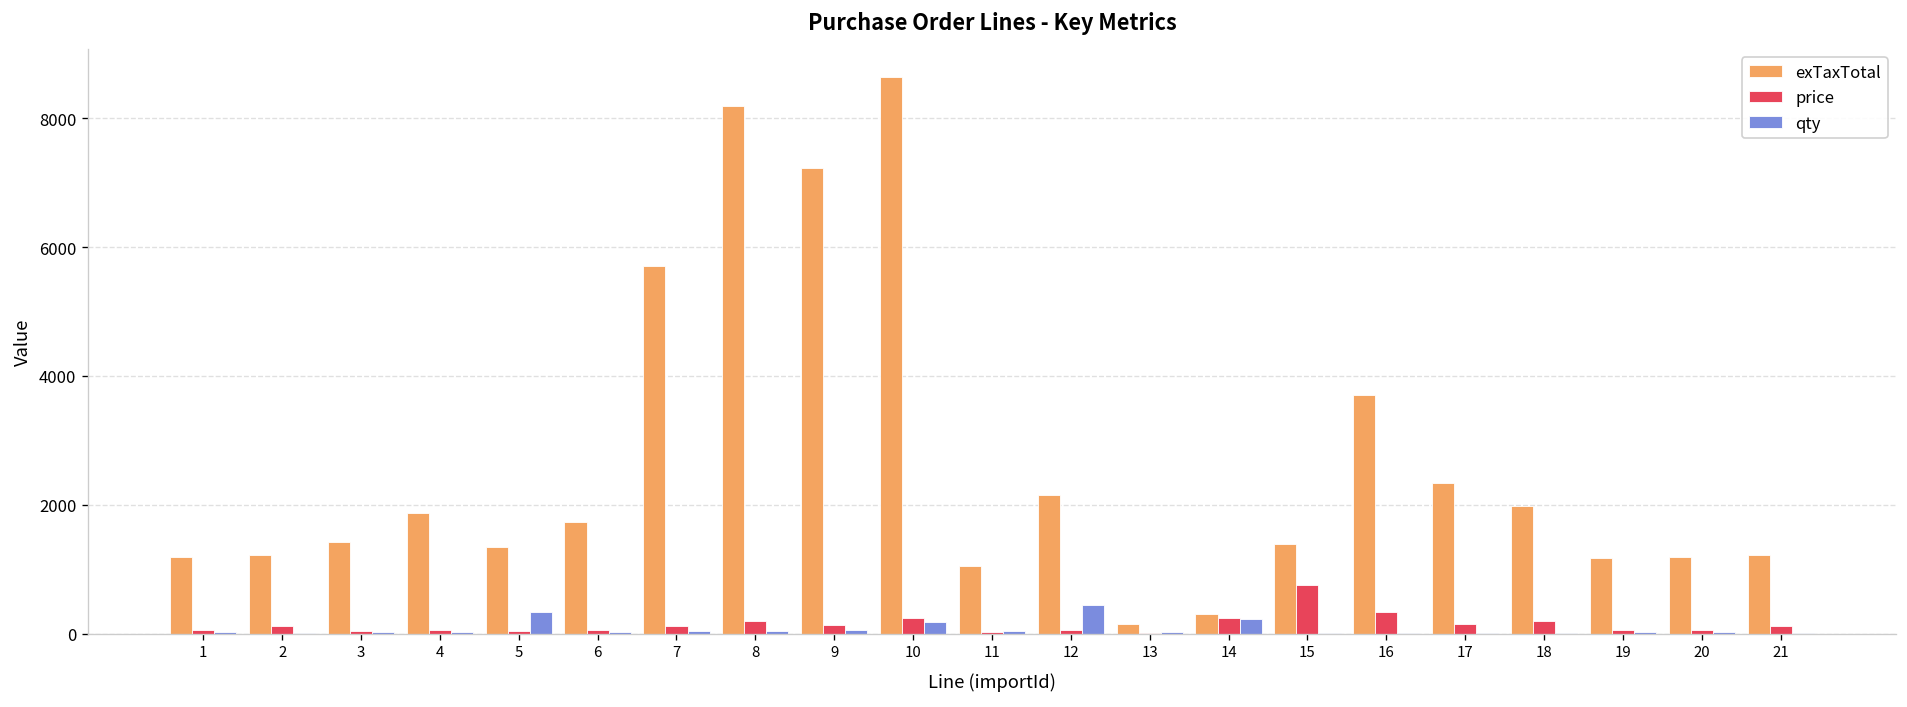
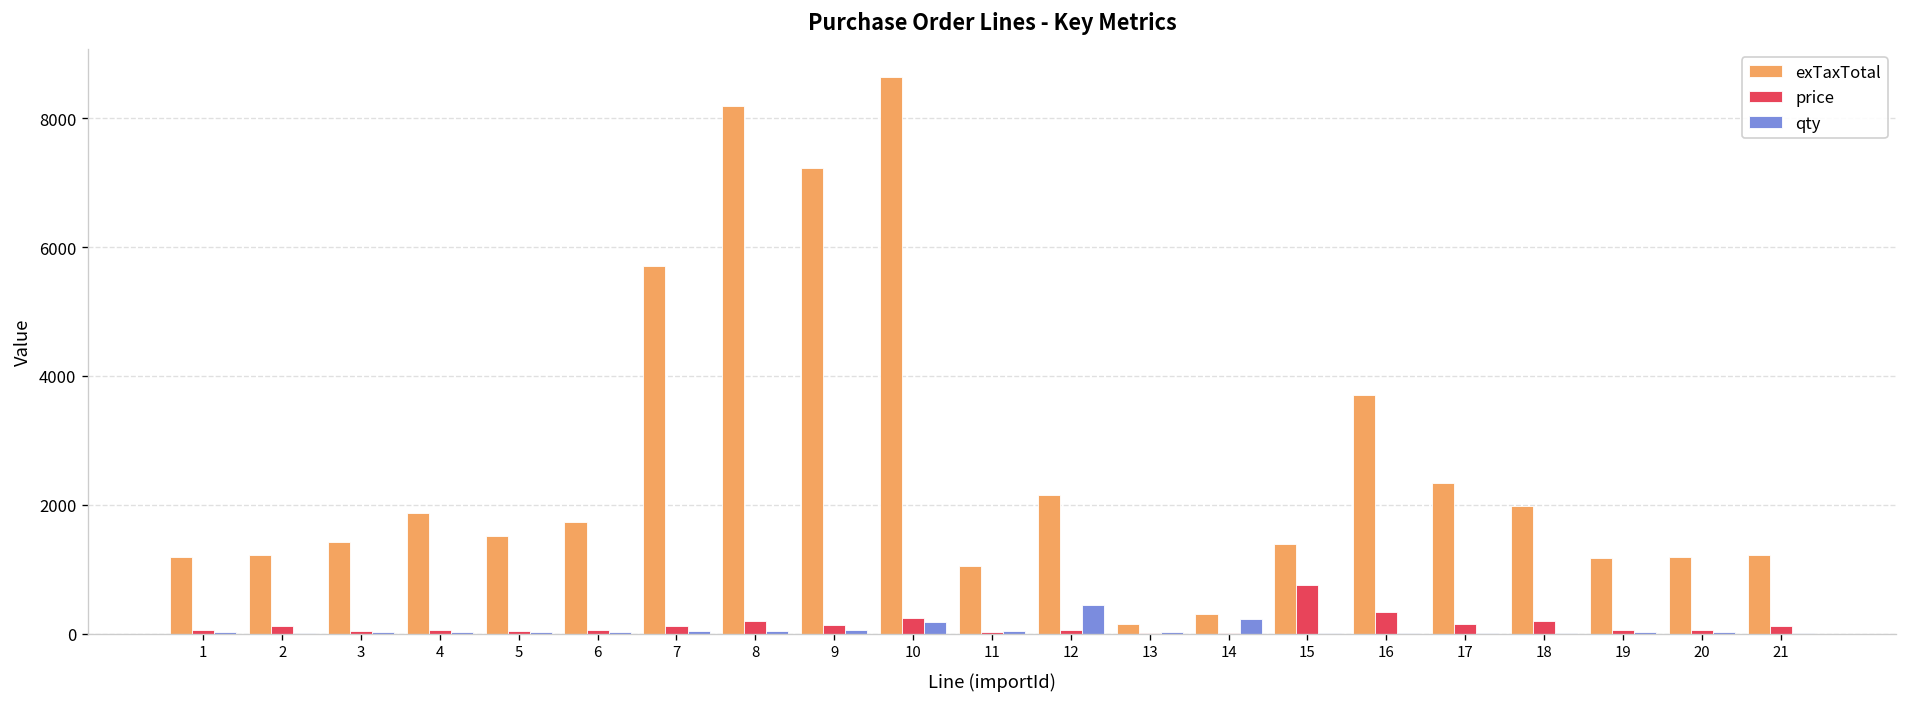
  {
    "exTaxTotal": {
      "1": 1200,
      "2": 1200,
      "3": 1400,
      "4": 1900,
-     "5": 1400,
+     "5": 1500,
      "6": 1700,
      "7": 5700,
      "8": 8200,
      "9": 7200,
      "10": 8600,
      "11": 1100,
      "12": 2200,
      "13": 100,
      "14": 300,
      "15": 1400,
      "16": 3700,
      "17": 2300,
      "18": 2000,
      "19": 1200,
      "20": 1200,
      "21": 1200
    },
    "price": {
      "1": 100,
      "2": 100,
      "3": 0,
      "4": 100,
      "6": 100,
      "7": 100,
      "8": 200,
      "9": 100,
      "10": 300,
      "12": 100,
-     "14": 300,
+     "14": 0,
      "15": 800,
      "16": 300,
      "17": 200,
      "18": 200,
      "19": 100,
      "20": 100,
      "21": 100
    },
    "qty": {
-     "5": 300,
+     "5": 0,
      "7": 100,
      "9": 100,
      "10": 200,
      "11": 100,
      "12": 400,
      "14": 200
    }
  }
